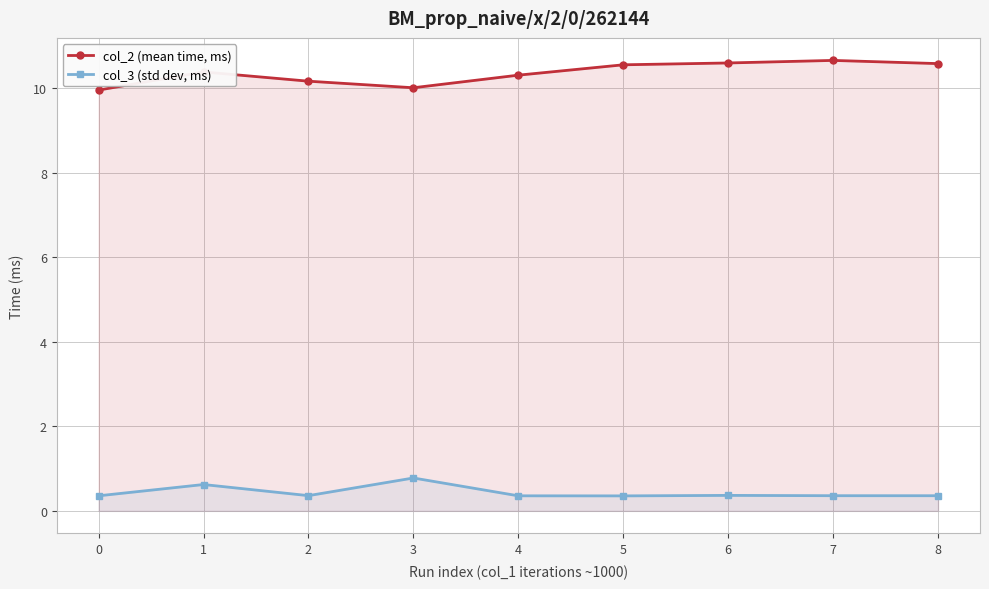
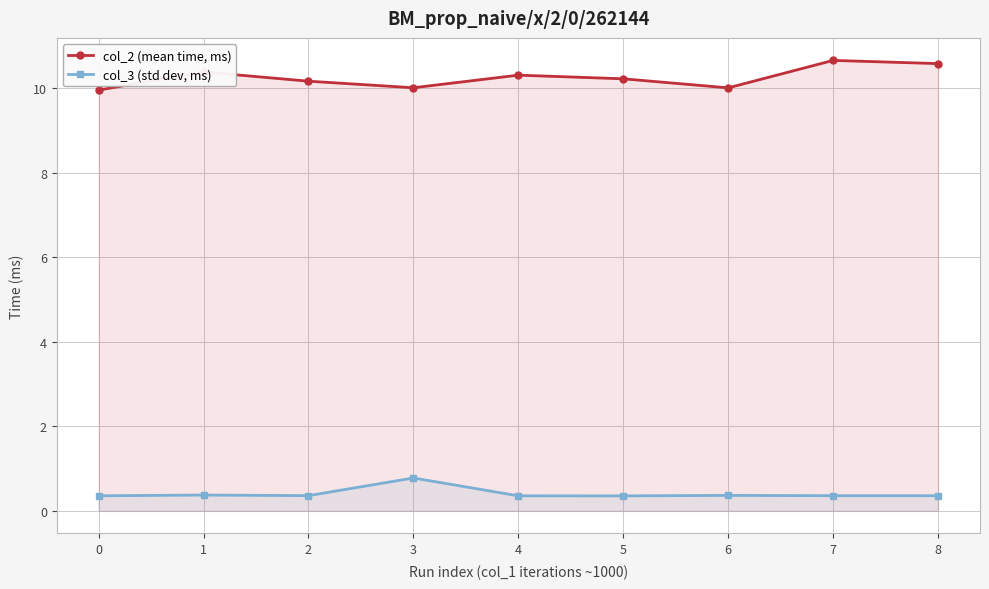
  {
    "col_2 (mean time, ms)": {
      "0": 9.9,
      "2": 10.2,
      "3": 10.0,
      "4": 10.3,
-     "5": 10.5,
-     "6": 10.6,
+     "5": 10.2,
+     "6": 10.0,
      "7": 10.7,
      "8": 10.6
    },
    "col_3 (std dev, ms)": {
      "0": 0.4,
-     "1": 0.6,
+     "1": 0.4,
      "2": 0.4,
      "3": 0.8,
      "4": 0.4,
      "5": 0.4,
      "6": 0.4,
      "7": 0.4,
      "8": 0.4
    }
  }
